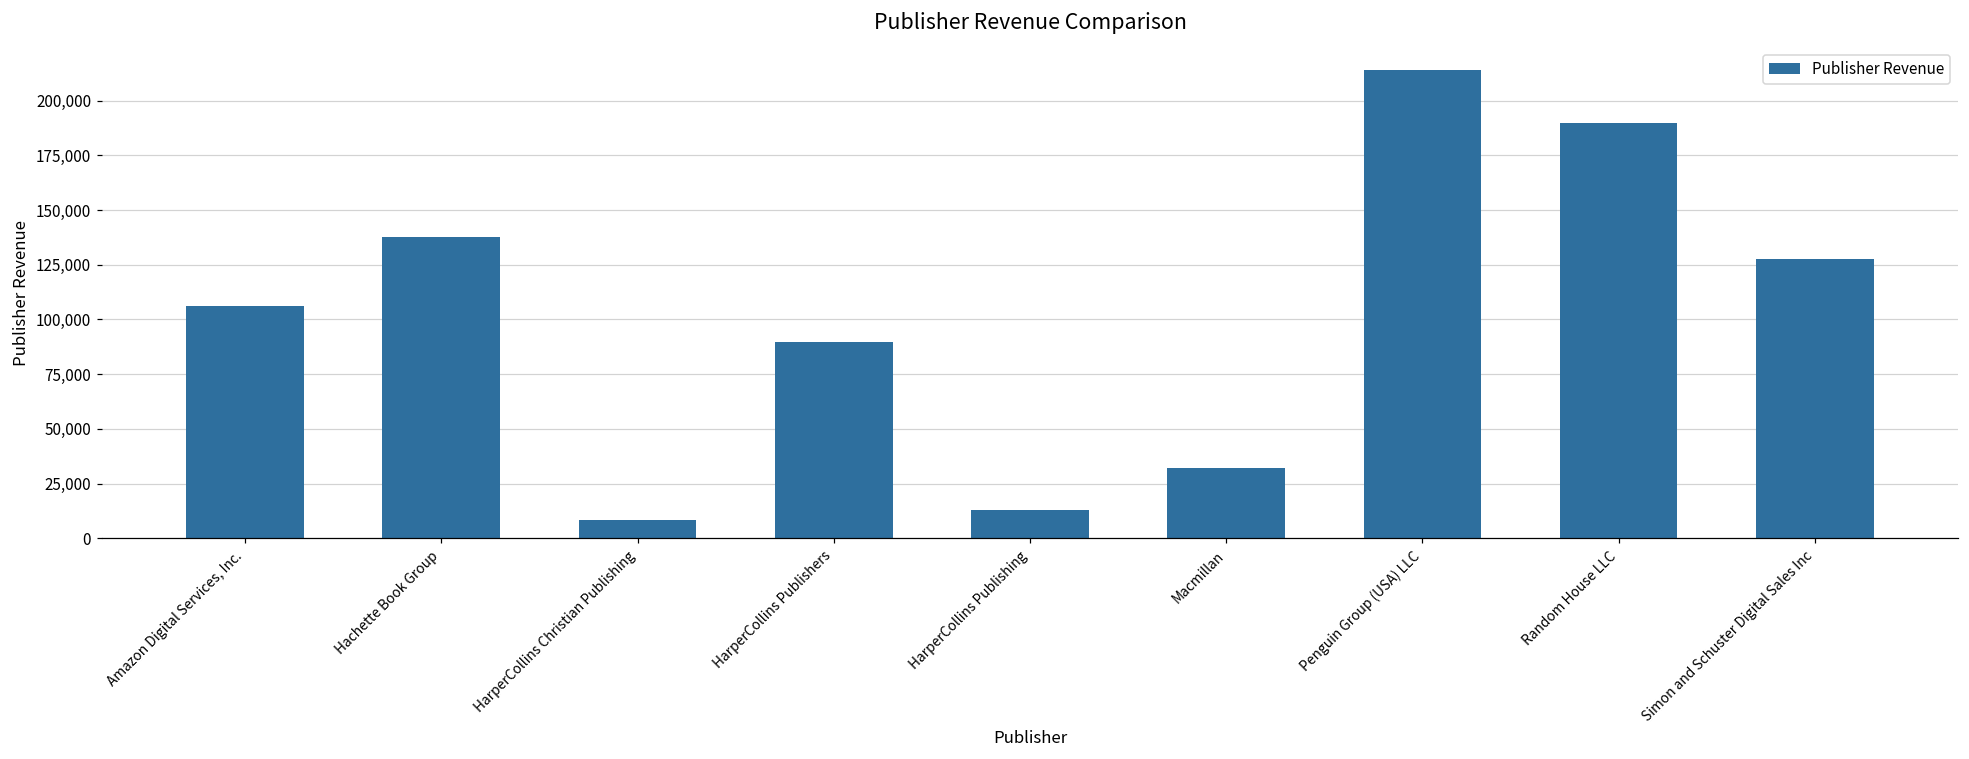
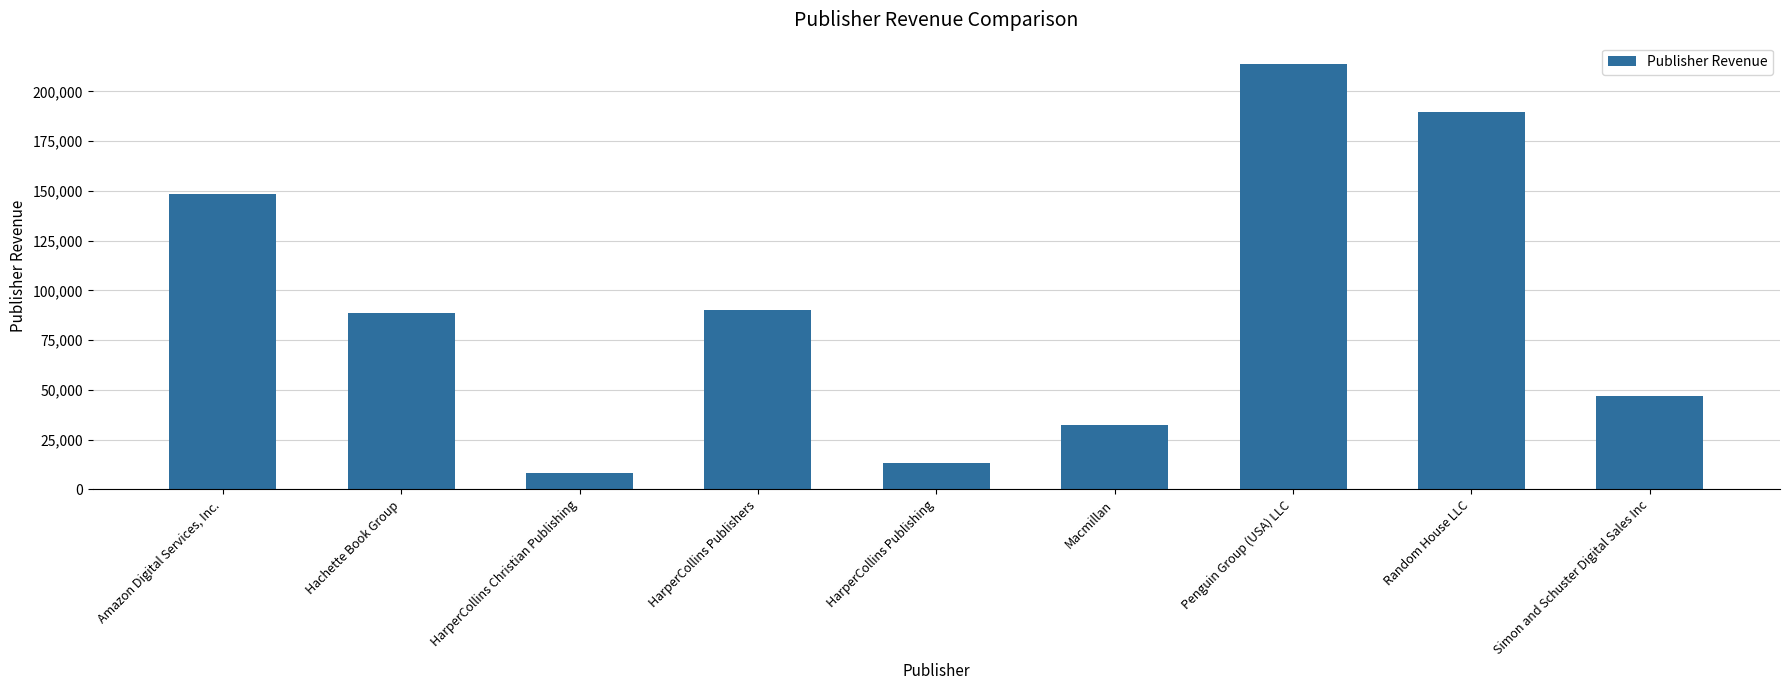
  {
-   "Amazon Digital Services, Inc.": "106,000",
-   "Hachette Book Group": "138,000",
+   "Amazon Digital Services, Inc.": "148,000",
+   "Hachette Book Group": "89,000",
    "HarperCollins Christian Publishing": "8,000",
    "HarperCollins Publishers": "90,000",
    "HarperCollins Publishing": "13,000",
    "Macmillan": "32,000",
    "Penguin Group (USA) LLC": "214,000",
    "Random House LLC": "190,000",
-   "Simon and Schuster Digital Sales Inc": "127,000"
+   "Simon and Schuster Digital Sales Inc": "47,000"
  }
